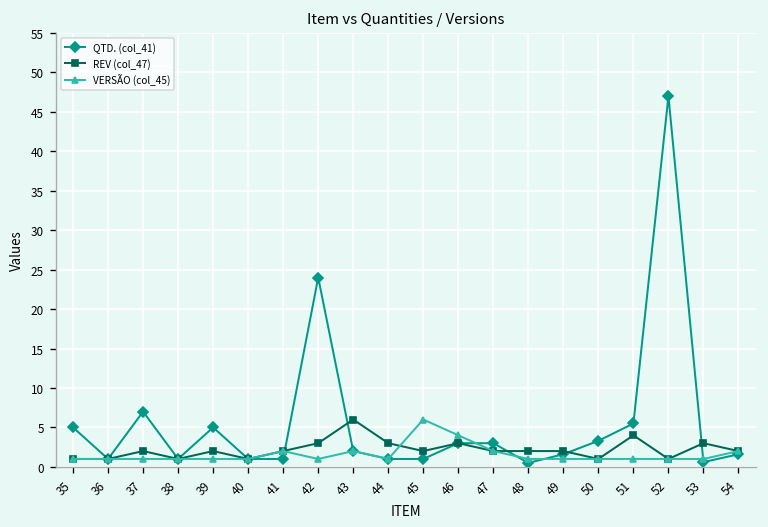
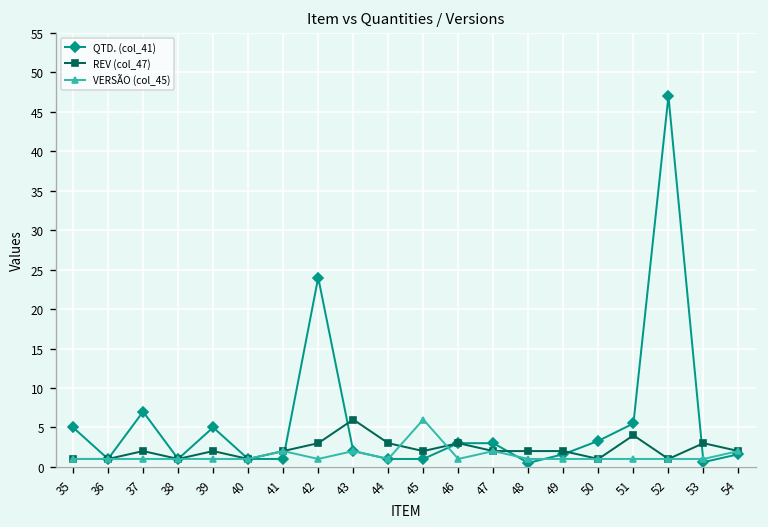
  {
    "QTD. (col_41)": {
      "35": 5,
      "37": 7,
      "39": 5,
      "41": 1,
      "42": 24,
      "45": 1,
      "47": 3,
      "48": 1,
      "49": 2,
      "50": 3,
      "51": 6,
      "52": 47,
      "53": 1,
      "54": 2
    },
    "REV (col_47)": {
      "37": 2,
      "39": 2,
      "42": 3,
      "43": 6,
      "44": 3,
      "45": 2,
      "48": 2,
      "49": 2,
      "51": 4,
      "53": 3
    },
    "VERSÃO (col_45)": {
      "37": 1,
      "39": 1,
      "42": 1,
      "45": 6,
-     "46": 4,
+     "46": 1,
      "48": 1,
      "49": 1,
      "51": 1,
      "53": 1
    }
  }
